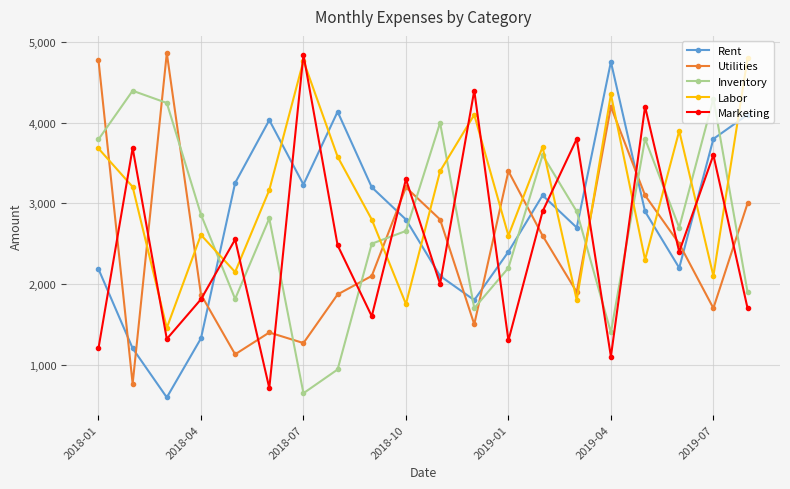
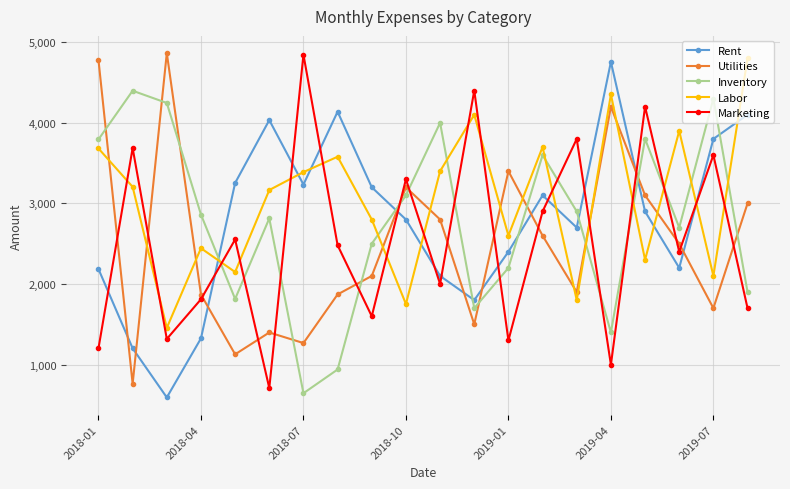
  {
    "Rent": {
      "2018-01": "2,200",
      "2018-04": "1,300",
      "2018-07": "3,200",
      "2018-10": "2,800",
      "2019-01": "2,400",
      "2019-04": "4,800",
      "2019-07": "3,800"
    },
    "Utilities": {
      "2018-01": "4,800",
      "2018-04": "1,900",
      "2018-07": "1,300",
      "2018-10": "3,200",
      "2019-01": "3,400",
      "2019-04": "4,200",
      "2019-07": "1,700"
    },
    "Inventory": {
      "2018-01": "3,800",
      "2018-04": "2,900",
      "2018-07": "600",
-     "2018-10": "2,700",
+     "2018-10": "3,100",
      "2019-01": "2,200",
      "2019-04": "1,400"
    },
    "Labor": {
      "2018-01": "3,700",
-     "2018-04": "2,600",
-     "2018-07": "4,800",
+     "2018-04": "2,400",
+     "2018-07": "3,400",
      "2018-10": "1,800",
      "2019-01": "2,600",
      "2019-04": "4,400",
      "2019-07": "2,100"
    },
    "Marketing": {
      "2018-01": "1,200",
      "2018-04": "1,800",
      "2018-07": "4,800",
      "2018-10": "3,300",
      "2019-01": "1,300",
-     "2019-04": "1,100",
+     "2019-04": "1,000",
      "2019-07": "3,600"
    }
  }
